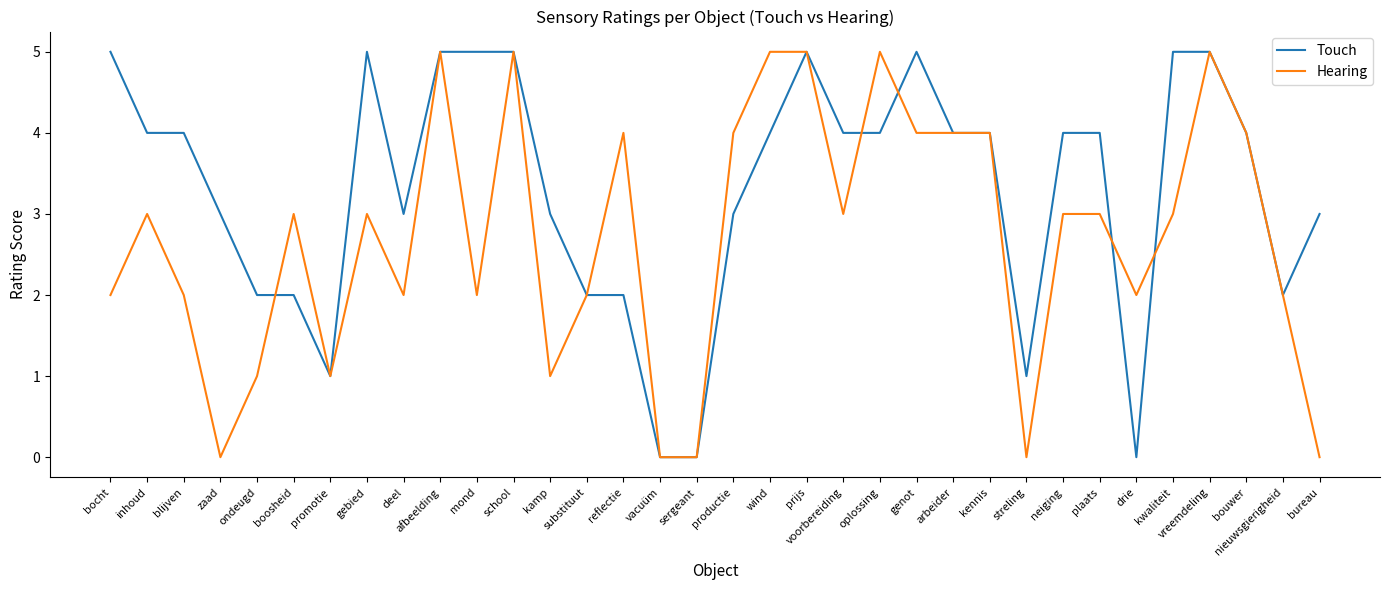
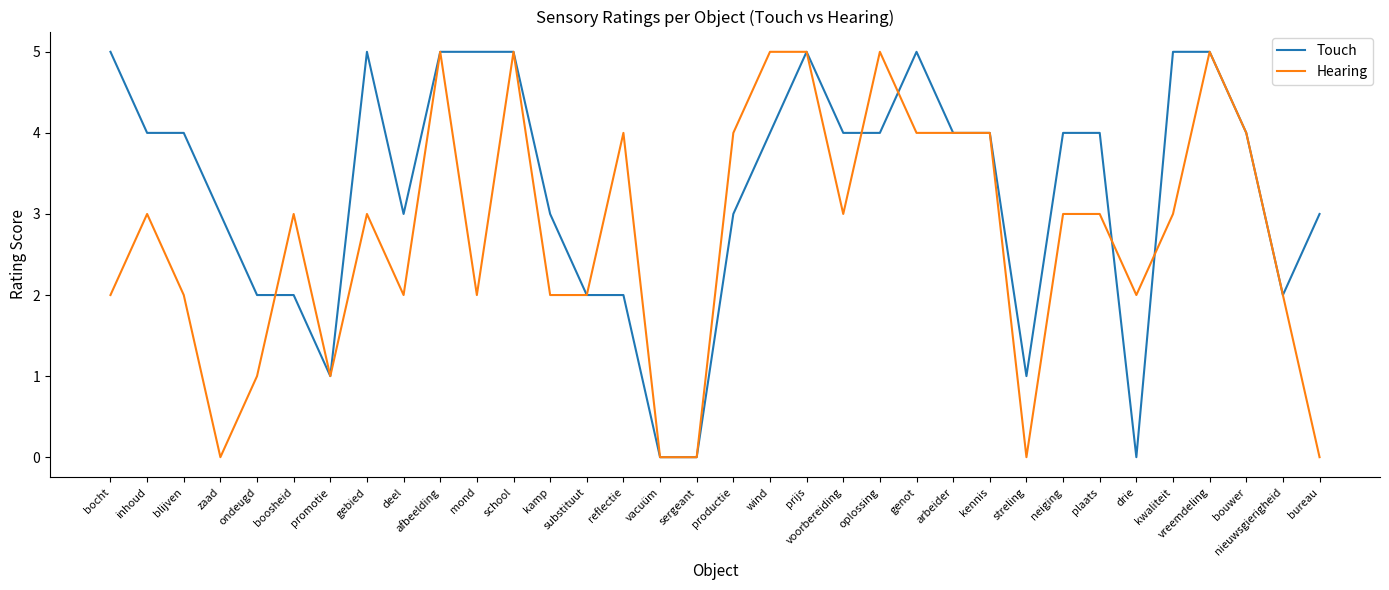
  {
    "Touch": {
      "bocht": 5,
      "inhoud": 4,
      "blijven": 4,
      "zaad": 3,
      "ondeugd": 2,
      "boosheid": 2,
      "gebied": 5,
      "deel": 3,
      "mond": 5,
      "kamp": 3,
      "reflectie": 2,
      "productie": 3,
      "wind": 4,
      "voorbereiding": 4,
      "oplossing": 4,
      "genot": 5,
      "streling": 1,
      "neiging": 4,
      "plaats": 4,
      "drie": 0,
      "kwaliteit": 5,
      "bureau": 3
    },
    "Hearing": {
      "bocht": 2,
      "inhoud": 3,
      "blijven": 2,
      "zaad": 0,
      "ondeugd": 1,
      "boosheid": 3,
      "gebied": 3,
      "deel": 2,
      "mond": 2,
-     "kamp": 1,
+     "kamp": 2,
      "reflectie": 4,
      "productie": 4,
      "wind": 5,
      "voorbereiding": 3,
      "oplossing": 5,
      "genot": 4,
      "streling": 0,
      "neiging": 3,
      "plaats": 3,
      "drie": 2,
      "kwaliteit": 3,
      "bureau": 0
    }
  }
